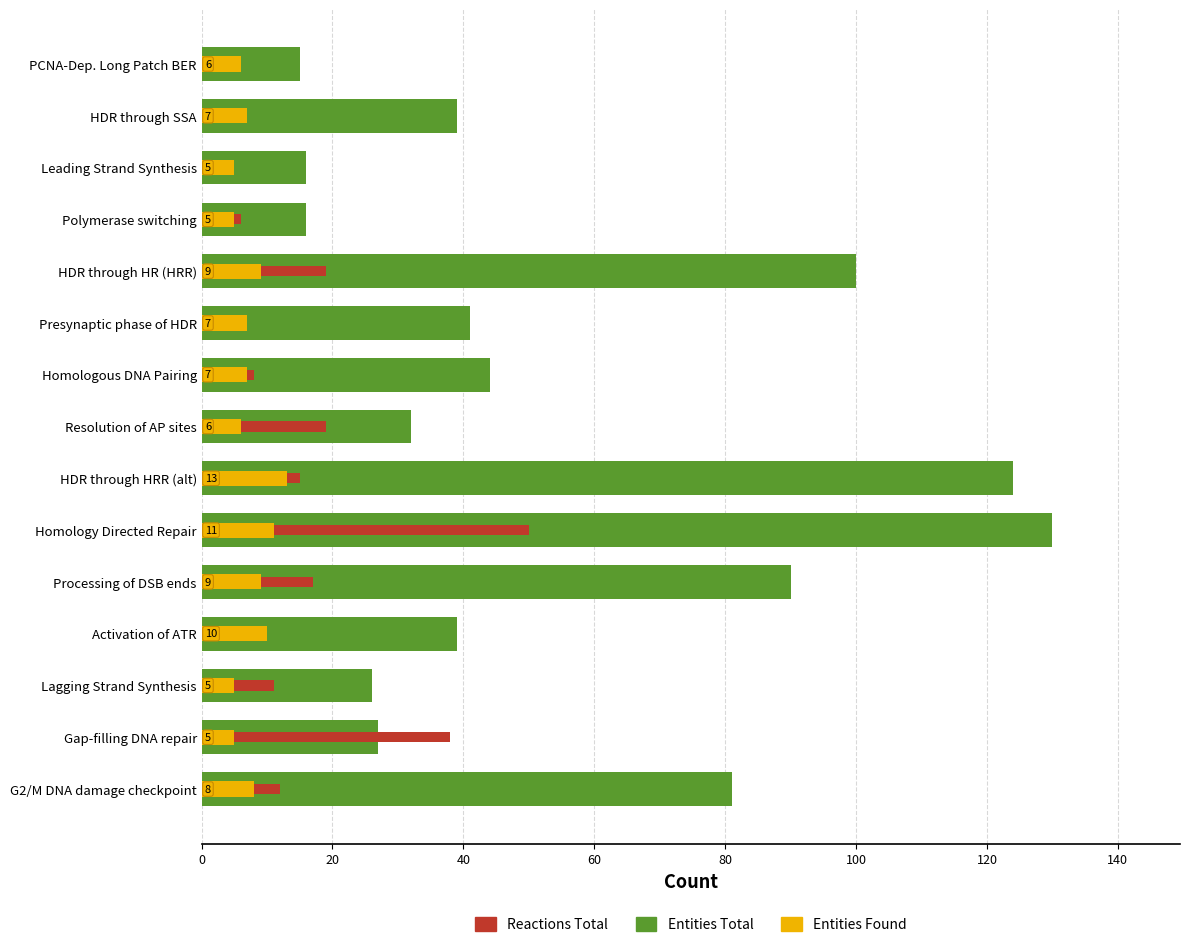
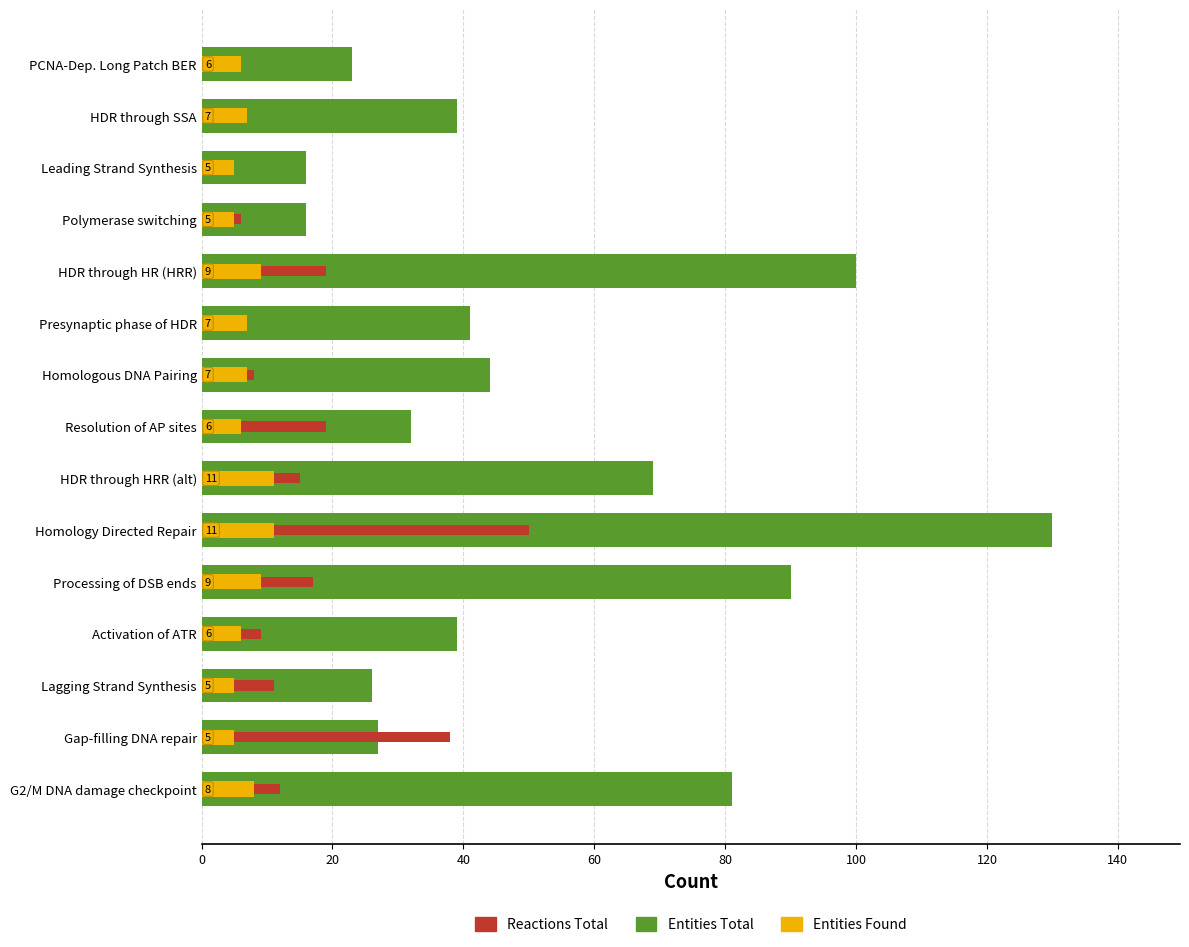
  {
    "Entities Total": {
-     "PCNA-Dep. Long Patch BER": 15,
+     "PCNA-Dep. Long Patch BER": 23,
      "HDR through SSA": 39,
      "Leading Strand Synthesis": 16,
      "Polymerase switching": 16,
      "HDR through HR (HRR)": 100,
      "Presynaptic phase of HDR": 41,
      "Homologous DNA Pairing": 44,
      "Resolution of AP sites": 32,
-     "HDR through HRR (alt)": 124,
+     "HDR through HRR (alt)": 69,
      "Homology Directed Repair": 130,
      "Processing of DSB ends": 90,
      "Activation of ATR": 39,
      "Lagging Strand Synthesis": 26,
      "G2/M DNA damage checkpoint": 81
    },
    "Reactions Total": {
      "Gap-filling DNA repair": 38
    },
    "Entities Found": {
-     "HDR through HRR (alt)": 13,
-     "Activation of ATR": 10
+     "HDR through HRR (alt)": 11,
+     "Activation of ATR": 6
    }
  }
